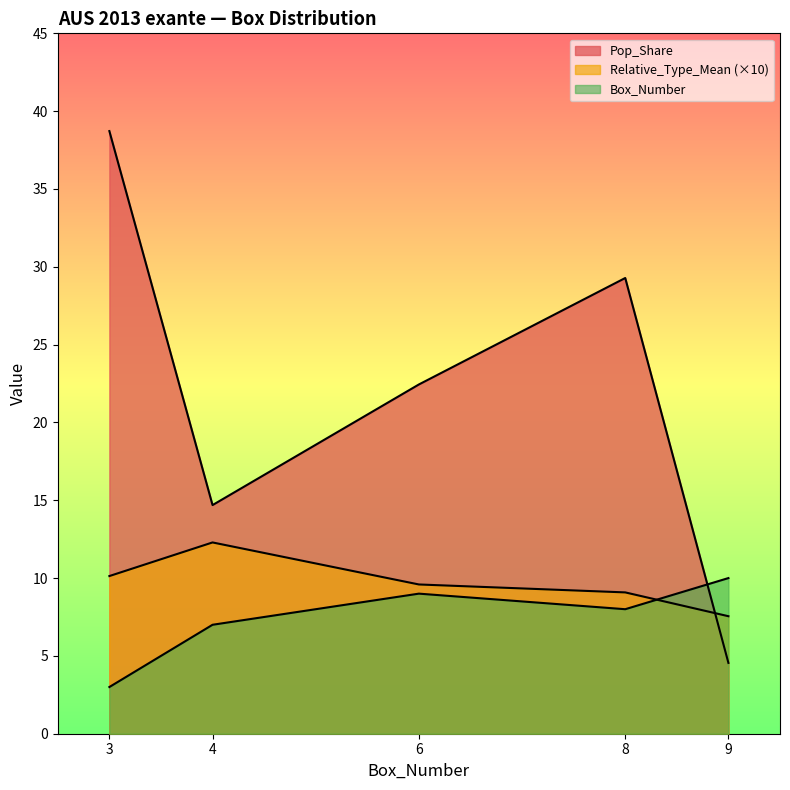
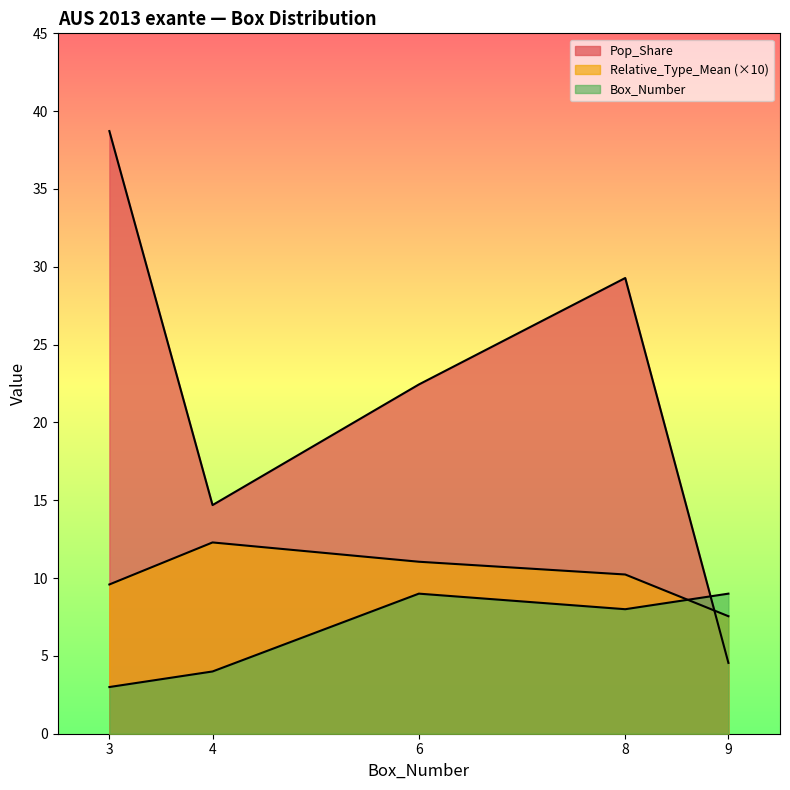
  {
    "Pop_Share": {
      "3": 38.7,
      "4": 14.7,
      "6": 22.4,
      "8": 29.3,
      "9": 4.6
    },
    "Relative_Type_Mean (×10)": {
-     "3": 10.1,
+     "3": 9.6,
      "4": 12.3,
-     "6": 9.6,
-     "8": 9.1,
+     "6": 11.1,
+     "8": 10.2,
      "9": 7.6
    },
    "Box_Number": {
      "3": 3,
-     "4": 7,
+     "4": 4,
      "6": 9,
      "8": 8,
-     "9": 10
+     "9": 9
    }
  }
